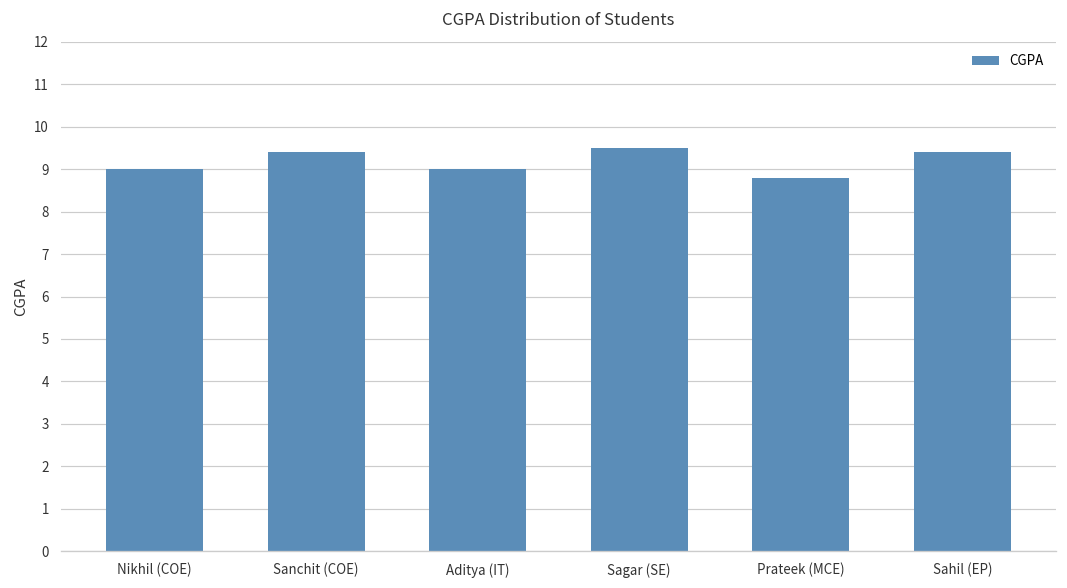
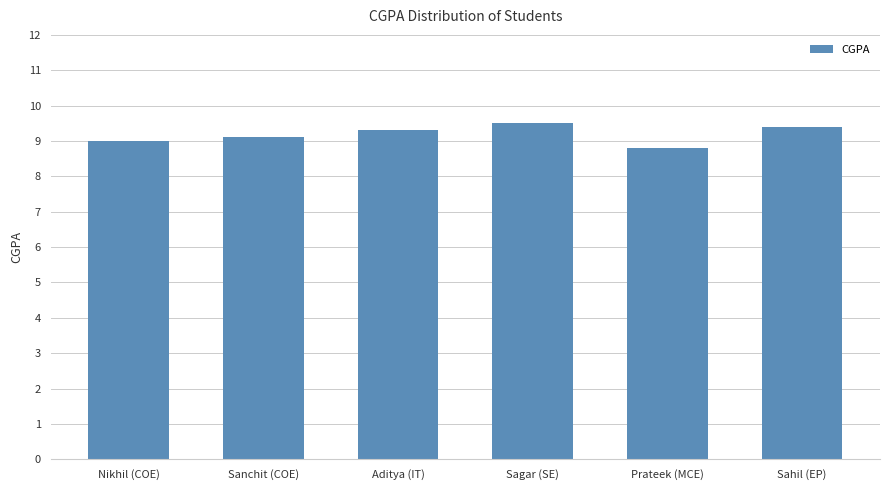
  {
    "Nikhil (COE)": 9.0,
-   "Sanchit (COE)": 9.4,
-   "Aditya (IT)": 9.0,
+   "Sanchit (COE)": 9.1,
+   "Aditya (IT)": 9.3,
    "Sagar (SE)": 9.5,
    "Prateek (MCE)": 8.8,
    "Sahil (EP)": 9.4
  }
